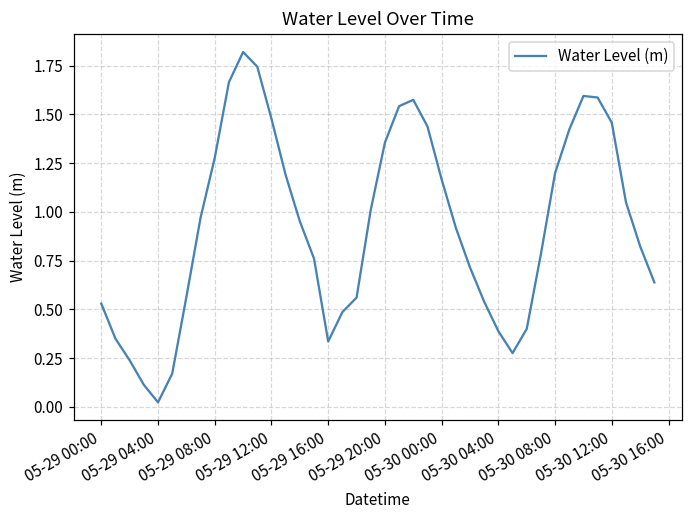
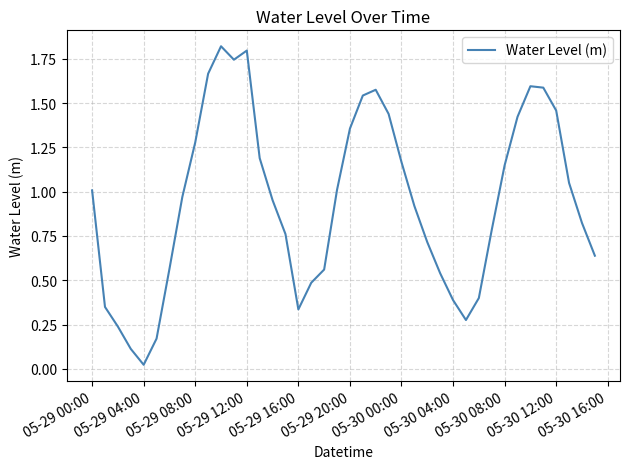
  {
-   "05-29 00:00": 0.53,
+   "05-29 00:00": 1.01,
    "05-29 04:00": 0.02,
    "05-29 08:00": 1.28,
-   "05-29 12:00": 1.48,
+   "05-29 12:00": 1.80,
    "05-29 16:00": 0.34,
    "05-29 20:00": 1.36,
    "05-30 00:00": 1.17,
    "05-30 04:00": 0.39,
-   "05-30 08:00": 1.20,
+   "05-30 08:00": 1.15,
    "05-30 12:00": 1.46
  }
